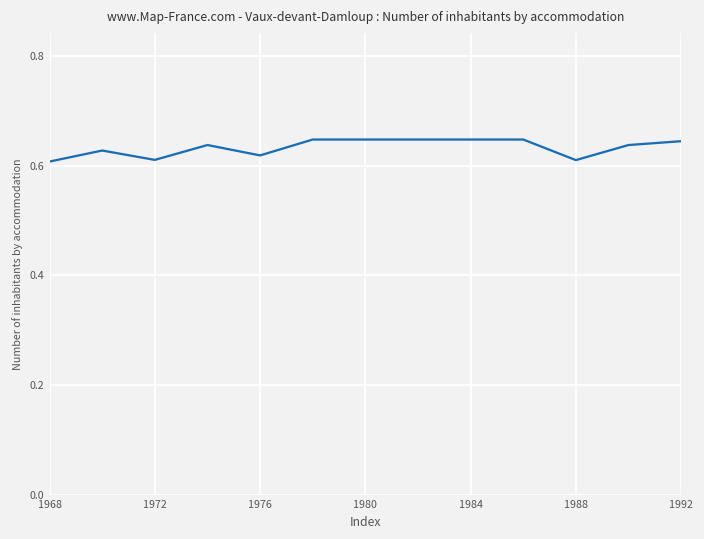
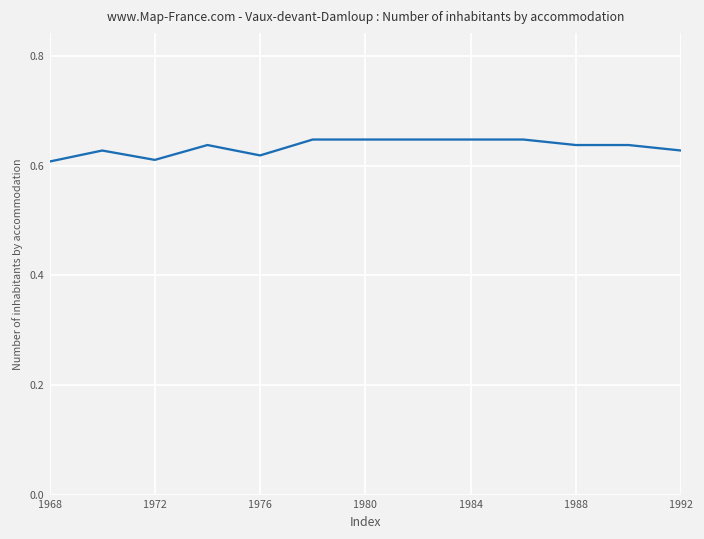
  {
    "1968": 0.61,
    "1972": 0.61,
    "1976": 0.62,
    "1980": 0.65,
    "1984": 0.65,
-   "1988": 0.61,
-   "1992": 0.65
+   "1988": 0.64,
+   "1992": 0.63
  }
